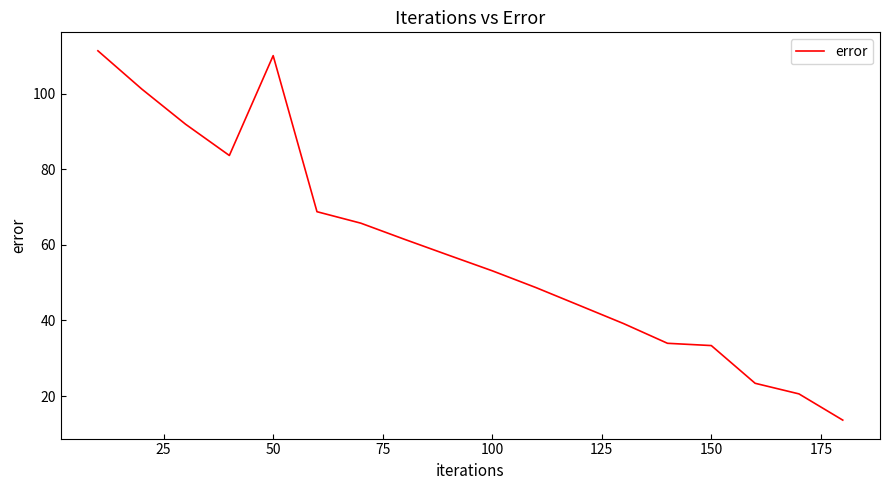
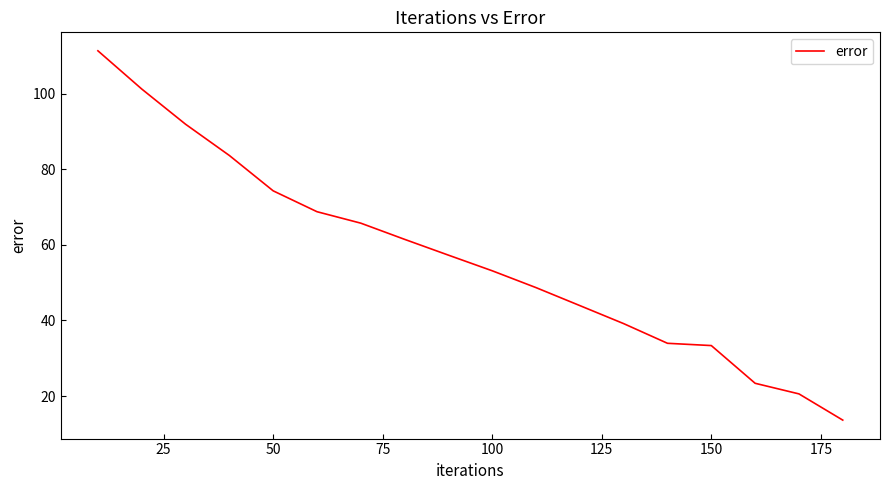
  {
-   "50": 110,
+   "50": 74,
    "100": 53,
    "150": 33
  }
